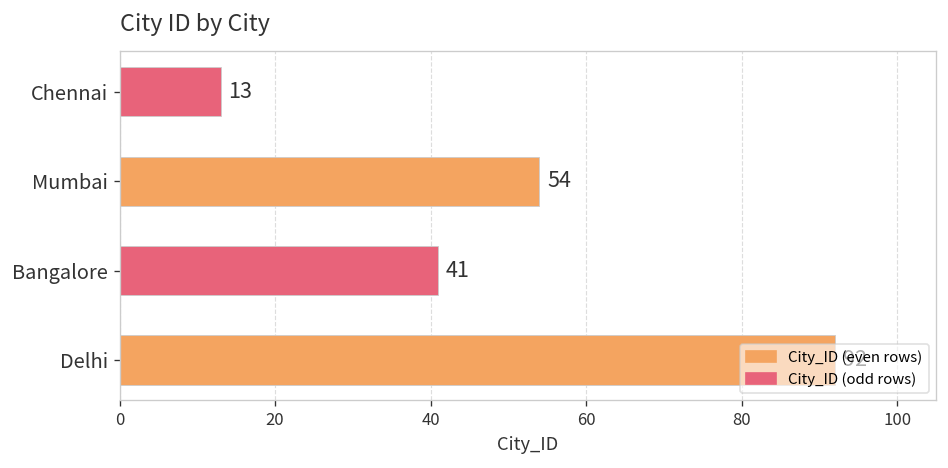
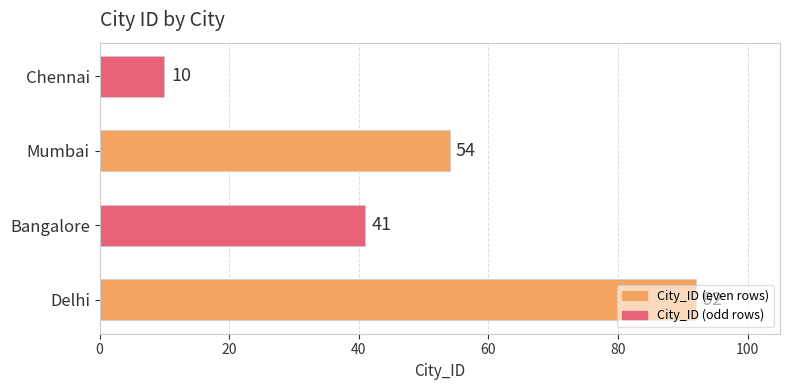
  {
-   "Chennai": 13,
+   "Chennai": 10,
    "Mumbai": 54,
    "Bangalore": 41
  }
